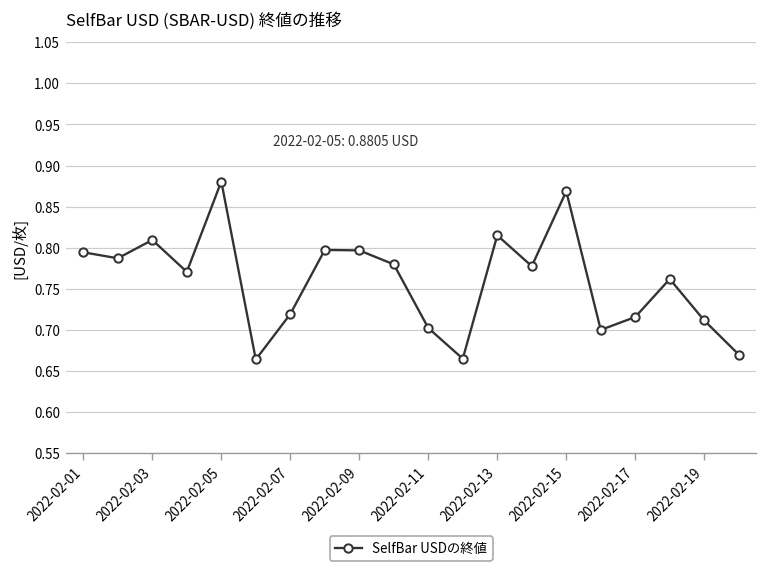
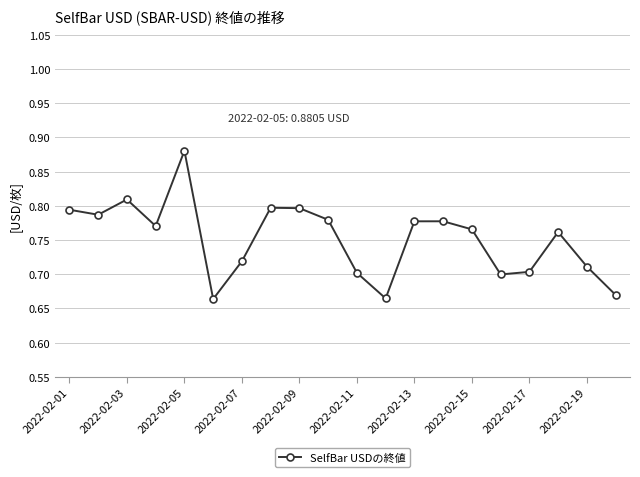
  {
    "2022-02-01": 0.79,
    "2022-02-03": 0.81,
    "2022-02-05": 0.88,
    "2022-02-07": 0.72,
    "2022-02-09": 0.80,
    "2022-02-11": 0.70,
-   "2022-02-13": 0.81,
-   "2022-02-15": 0.87,
-   "2022-02-17": 0.72,
+   "2022-02-13": 0.78,
+   "2022-02-15": 0.77,
+   "2022-02-17": 0.70,
    "2022-02-19": 0.71
  }
